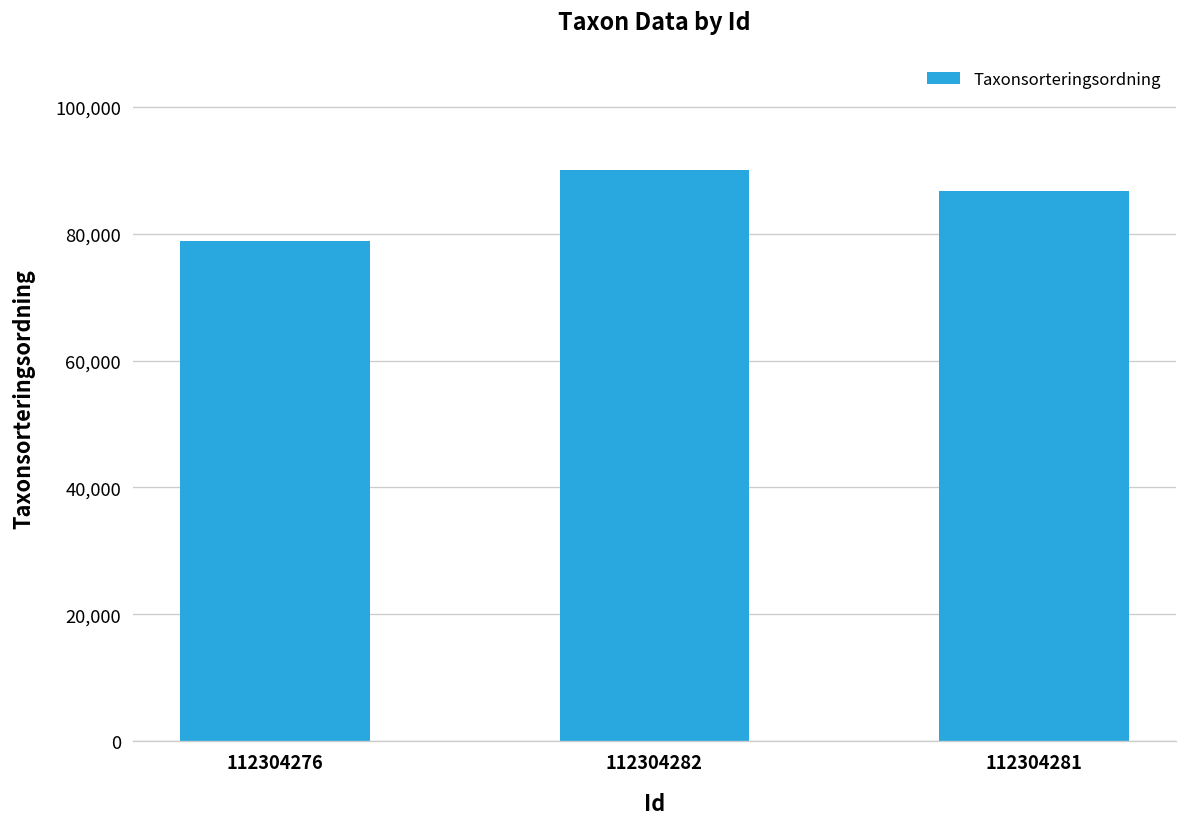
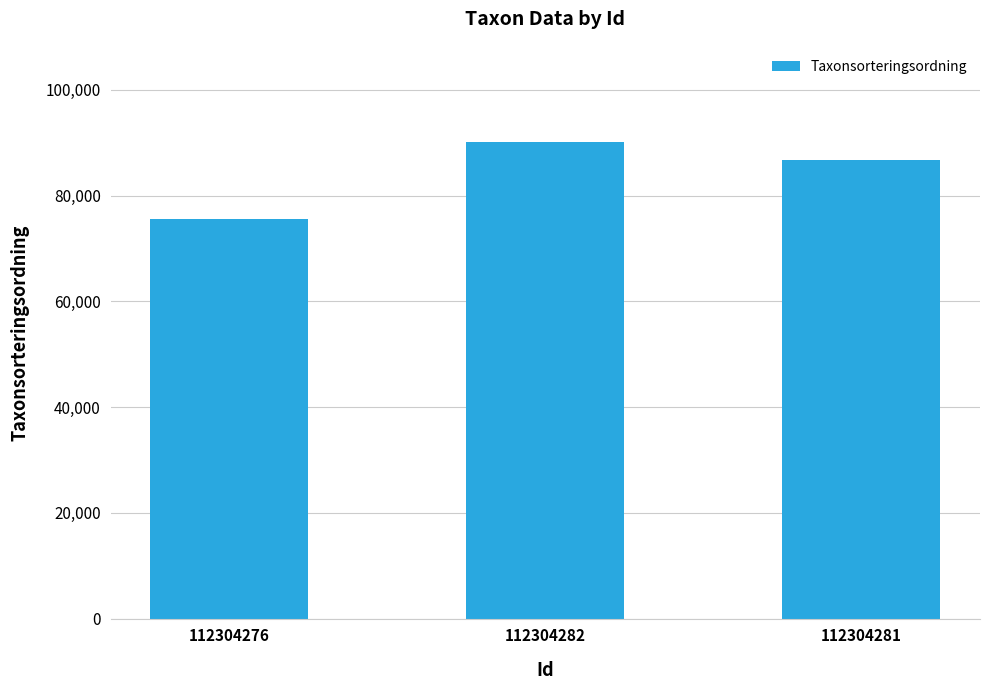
  {
-   "112304276": "79,000",
+   "112304276": "76,000",
    "112304282": "90,000",
    "112304281": "87,000"
  }
